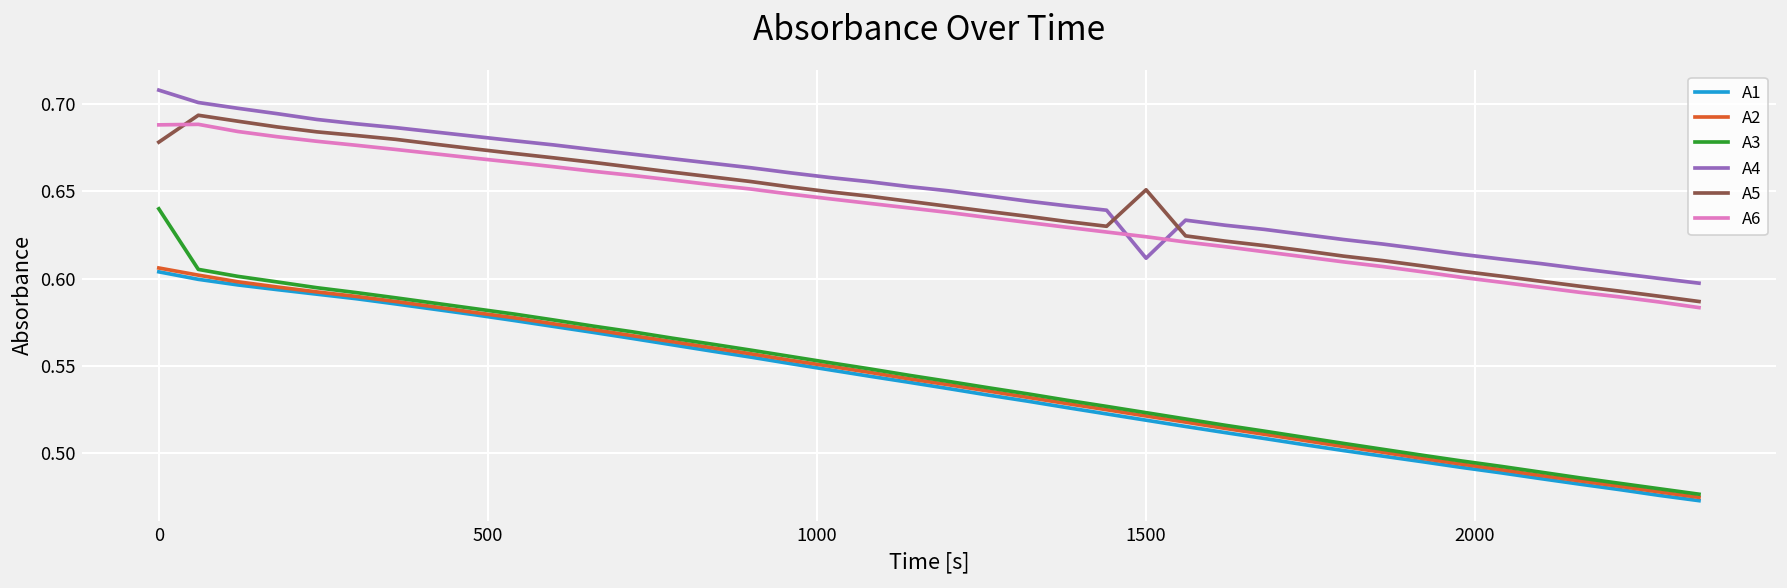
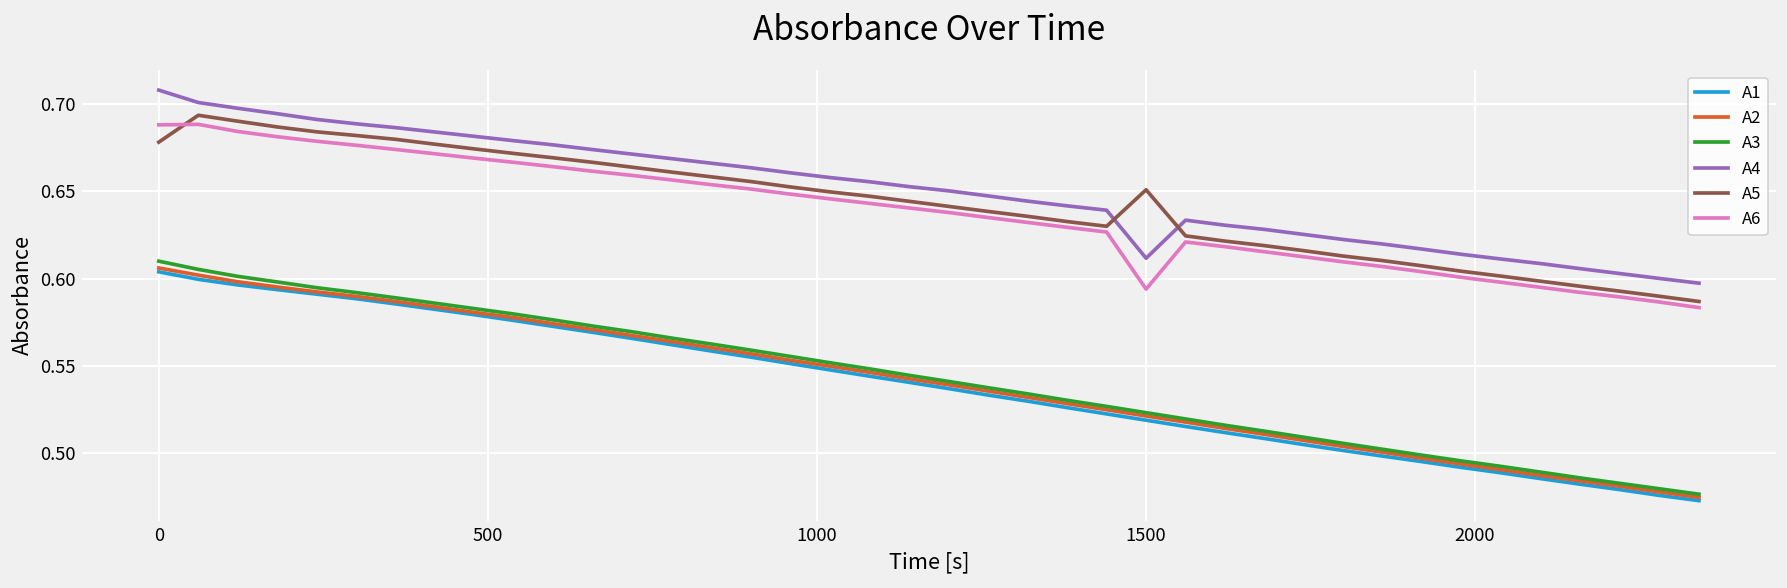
  {
    "A1": {
      "0": 0.604,
      "1500": 0.519
    },
    "A2": {
      "0": 0.606,
      "1500": 0.521
    },
    "A3": {
-     "0": 0.64,
+     "0": 0.61,
      "1500": 0.523
    },
    "A4": {
      "0": 0.708,
      "1500": 0.612
    },
    "A5": {
      "0": 0.678,
      "1500": 0.651
    },
    "A6": {
      "0": 0.688,
-     "1500": 0.624
+     "1500": 0.594
    }
  }
